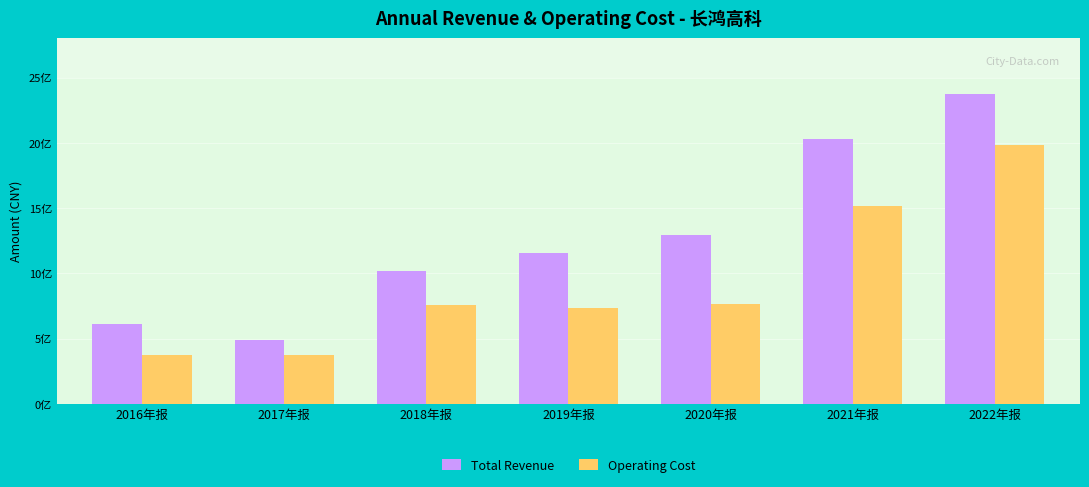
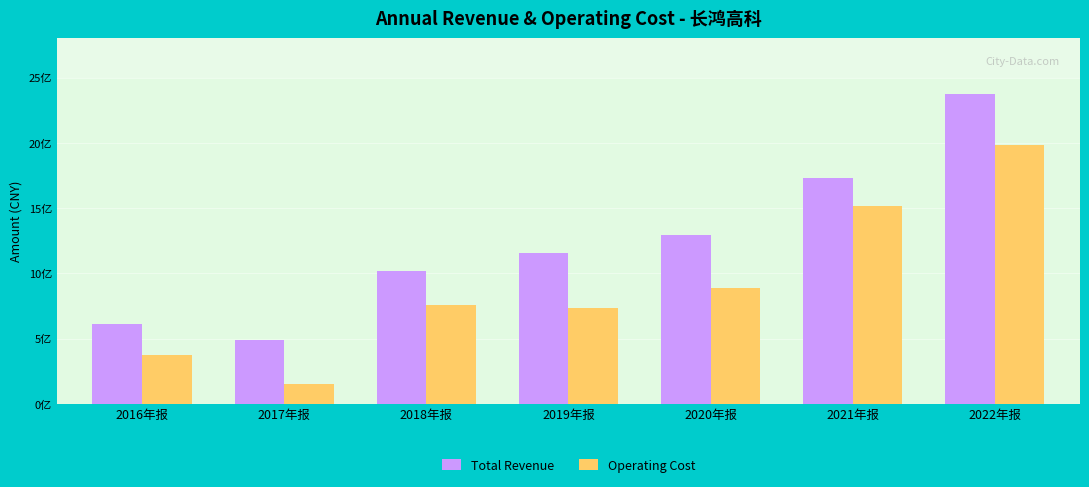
  {
    "Total Revenue": {
      "2016年报": "6.1亿",
      "2017年报": "4.9亿",
      "2018年报": "10.2亿",
      "2019年报": "11.6亿",
      "2020年报": "13.0亿",
-     "2021年报": "20.3亿",
+     "2021年报": "17.3亿",
      "2022年报": "23.7亿"
    },
    "Operating Cost": {
      "2016年报": "3.8亿",
-     "2017年报": "3.7亿",
+     "2017年报": "1.5亿",
      "2018年报": "7.5亿",
      "2019年报": "7.3亿",
-     "2020年报": "7.7亿",
+     "2020年报": "8.8亿",
      "2021年报": "15.1亿",
      "2022年报": "19.8亿"
    }
  }
